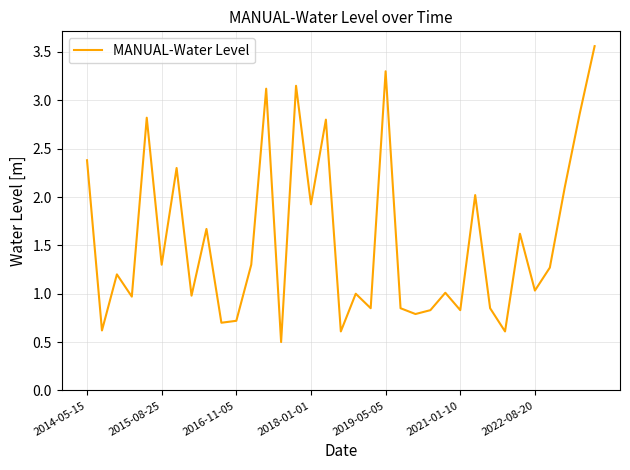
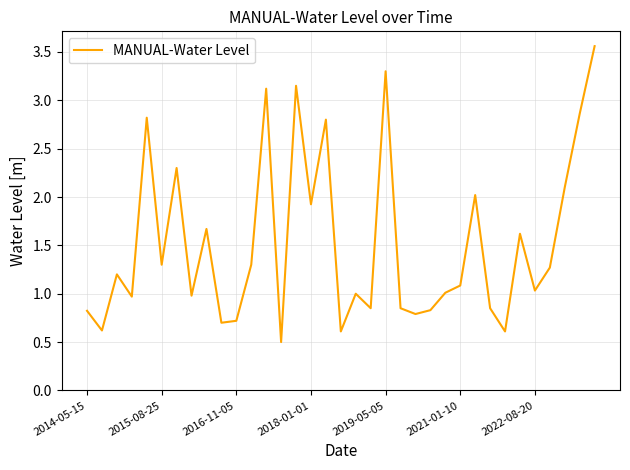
  {
-   "2014-05-15": 2.4,
+   "2014-05-15": 0.8,
    "2015-08-25": 1.3,
    "2016-11-05": 0.7,
    "2018-01-01": 1.9,
    "2019-05-05": 3.3,
-   "2021-01-10": 0.8,
+   "2021-01-10": 1.1,
    "2022-08-20": 1.0
  }
